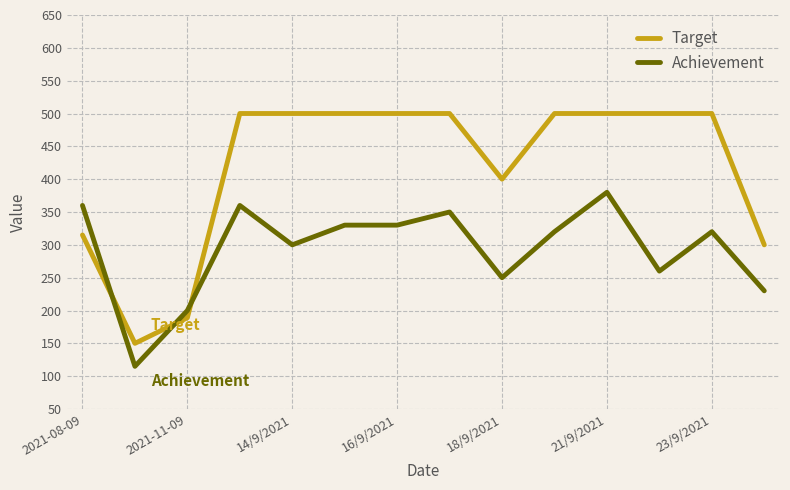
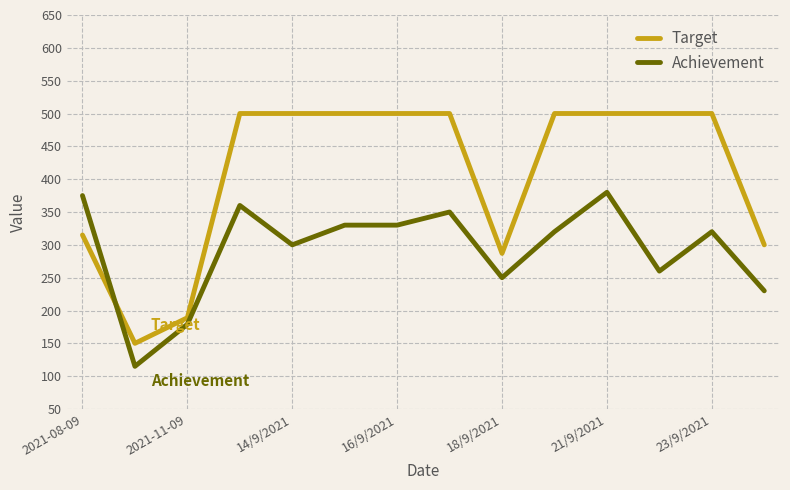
  {
    "Target": {
      "2021-08-09": 320,
      "2021-11-09": 190,
      "14/9/2021": 500,
      "16/9/2021": 500,
-     "18/9/2021": 400,
+     "18/9/2021": 290,
      "21/9/2021": 500,
      "23/9/2021": 500
    },
    "Achievement": {
-     "2021-08-09": 360,
-     "2021-11-09": 200,
+     "2021-08-09": 380,
+     "2021-11-09": 180,
      "14/9/2021": 300,
      "16/9/2021": 330,
      "18/9/2021": 250,
      "21/9/2021": 380,
      "23/9/2021": 320
    }
  }
